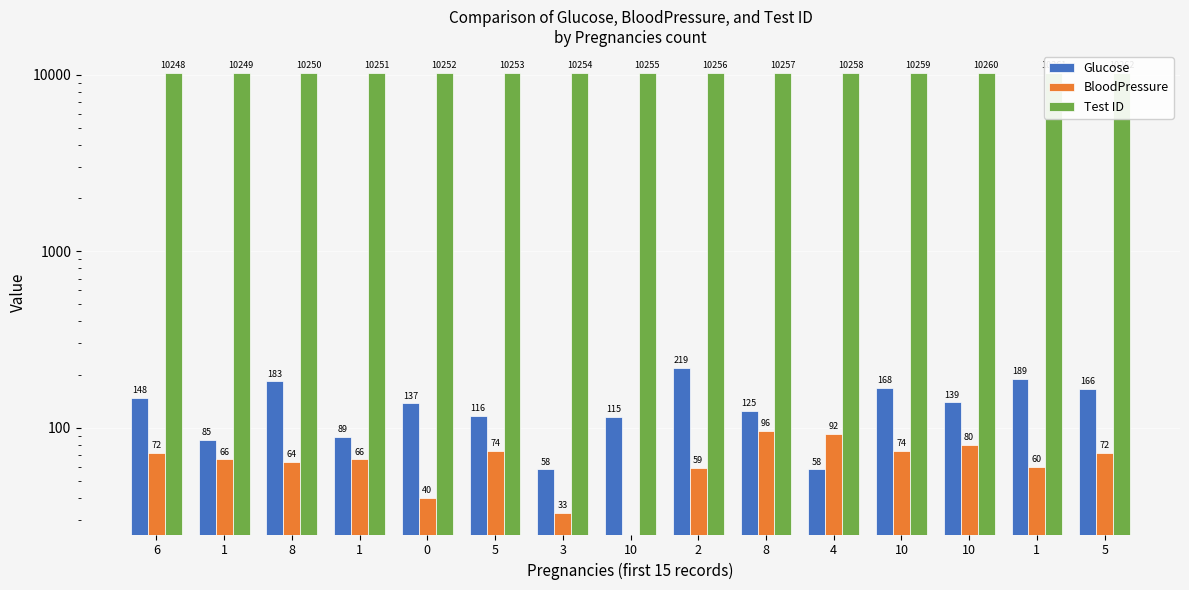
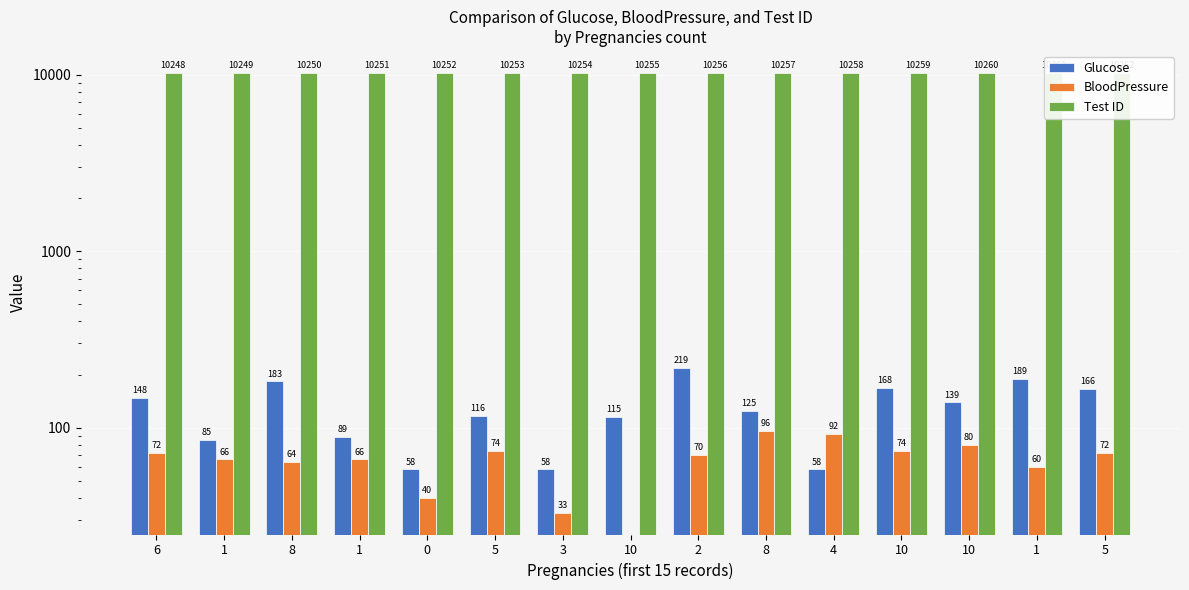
  {
    "Glucose": {
      "6": 148,
-     "0": 137,
+     "0": 58,
      "3": 58,
      "2": 219,
      "4": 58
    },
    "BloodPressure": {
      "6": 72,
      "0": 40,
      "3": 33,
-     "2": 59,
+     "2": 70,
      "4": 92
    },
    "Test ID": {
      "6": 10248,
      "0": 10252,
      "3": 10254,
      "2": 10256,
      "4": 10258
    }
  }
